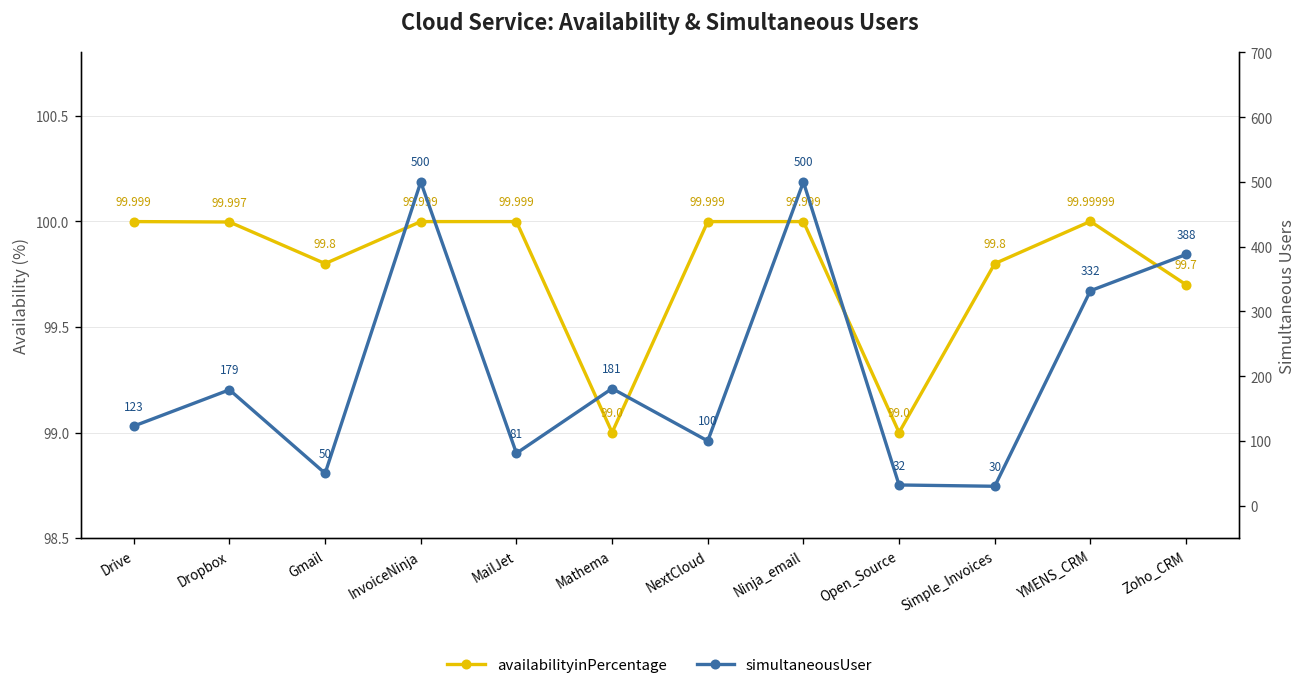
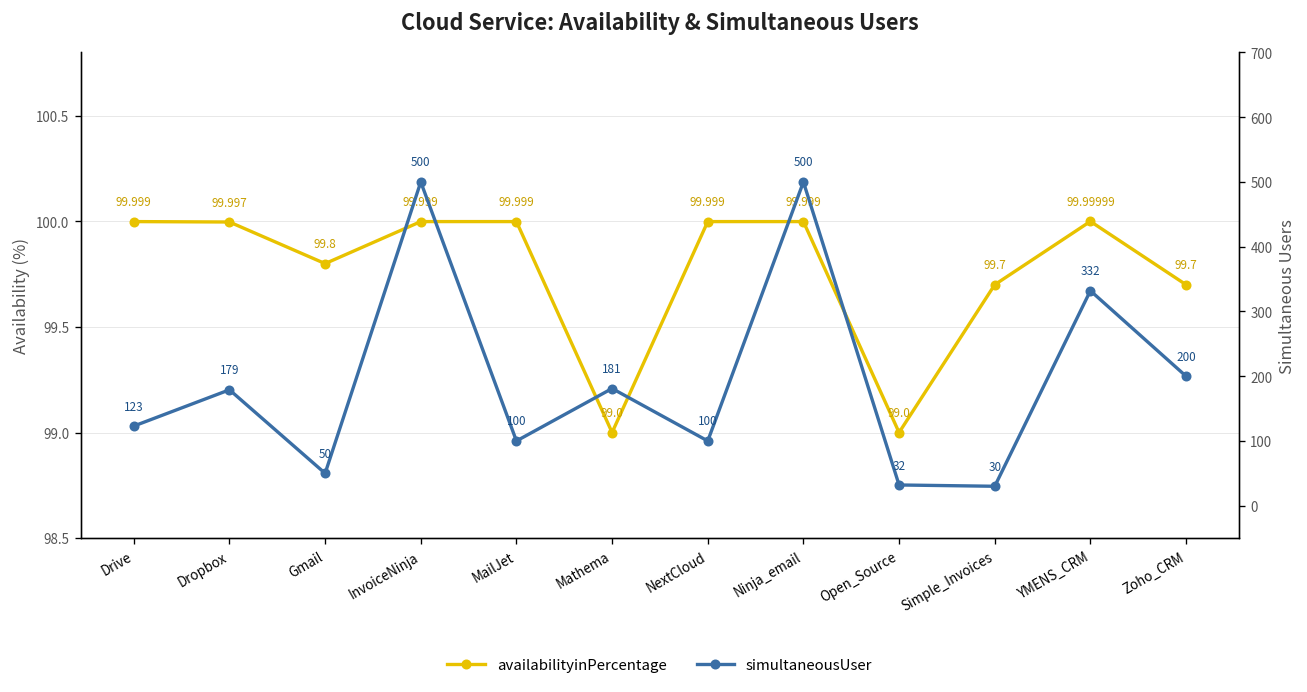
  {
    "availabilityinPercentage": {
      "Drive": 99.999,
      "Dropbox": 99.997,
      "Gmail": 99.8,
      "InvoiceNinja": 99.999,
      "MailJet": 99.999,
      "Mathema": 99.0,
      "NextCloud": 99.999,
      "Ninja_email": 99.999,
      "Open_Source": 99.0,
-     "Simple_Invoices": 99.8,
+     "Simple_Invoices": 99.7,
      "YMENS_CRM": 99.99999,
      "Zoho_CRM": 99.7
    },
    "simultaneousUser": {
      "Drive": 123,
      "Dropbox": 179,
      "Gmail": 50,
      "InvoiceNinja": 500,
-     "MailJet": 81,
+     "MailJet": 100,
      "Mathema": 181,
      "NextCloud": 100,
      "Ninja_email": 500,
      "Open_Source": 32,
      "Simple_Invoices": 30,
      "YMENS_CRM": 332,
-     "Zoho_CRM": 388
+     "Zoho_CRM": 200
    }
  }
